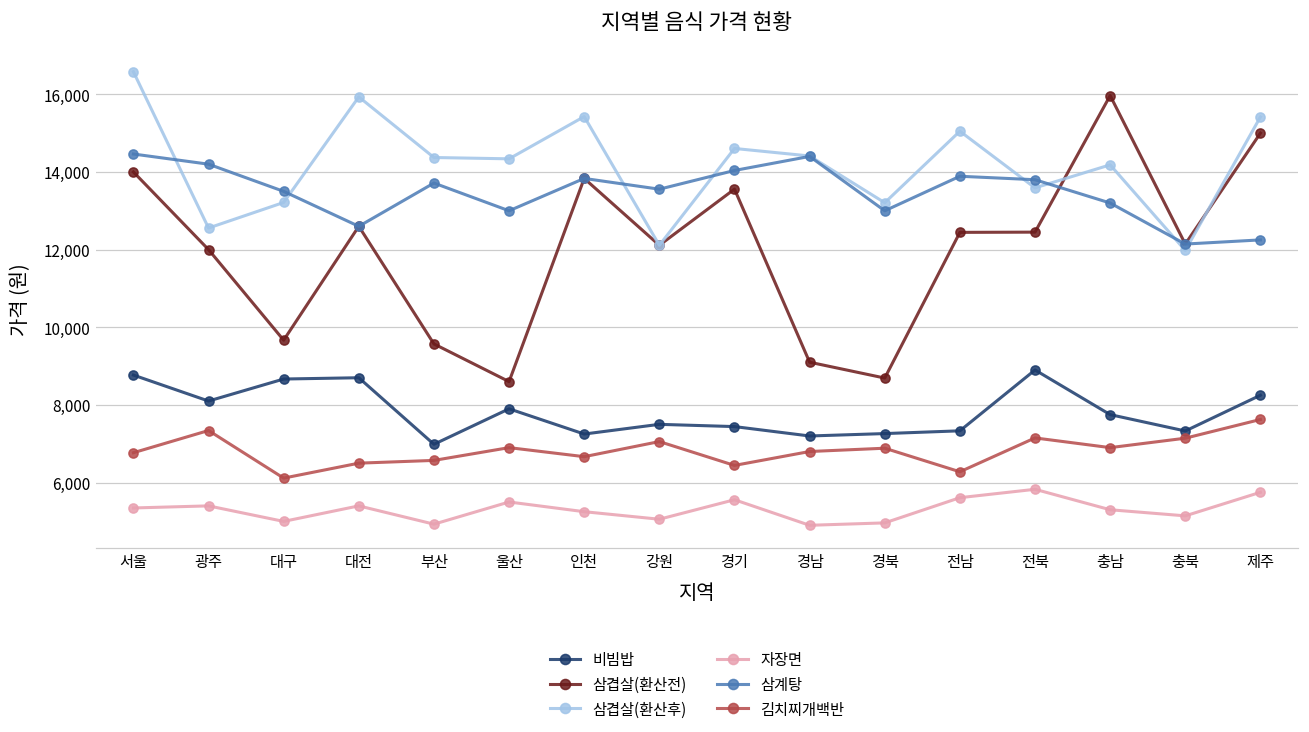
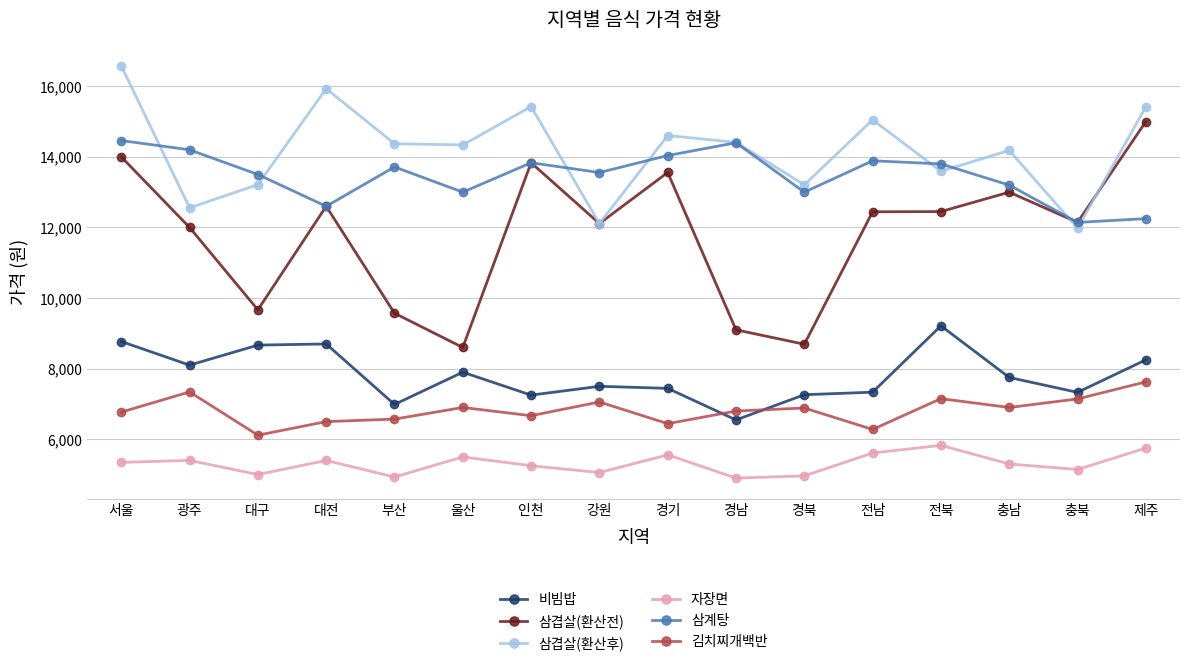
  {
    "비빔밥": {
      "서울": "8,800",
      "광주": "8,100",
      "대구": "8,700",
      "대전": "8,700",
      "부산": "7,000",
      "울산": "7,900",
      "인천": "7,300",
      "강원": "7,500",
      "경기": "7,400",
-     "경남": "7,200",
+     "경남": "6,500",
      "경북": "7,300",
      "전남": "7,300",
-     "전북": "8,900",
+     "전북": "9,200",
      "충남": "7,800",
      "충북": "7,300",
      "제주": "8,300"
    },
    "삼겹살(환산전)": {
      "서울": "14,000",
      "광주": "12,000",
      "대구": "9,700",
      "부산": "9,600",
      "울산": "8,600",
      "경기": "13,600",
      "경남": "9,100",
      "경북": "8,700",
      "전남": "12,400",
      "전북": "12,500",
-     "충남": "16,000",
+     "충남": "13,000",
      "제주": "15,000"
    },
    "삼겹살(환산후)": {
      "서울": "16,600",
      "광주": "12,600",
      "대구": "13,200",
      "대전": "15,900",
      "부산": "14,400",
      "울산": "14,300",
      "인천": "15,400",
      "경기": "14,600",
      "경북": "13,200",
      "전남": "15,000",
      "전북": "13,600",
      "충남": "14,200",
      "충북": "12,000",
      "제주": "15,400"
    },
    "자장면": {
      "서울": "5,300",
      "광주": "5,400",
      "대구": "5,000",
      "대전": "5,400",
      "부산": "4,900",
      "울산": "5,500",
      "인천": "5,300",
      "강원": "5,100",
      "경기": "5,600",
      "경남": "4,900",
      "경북": "5,000",
      "전남": "5,600",
      "전북": "5,800",
      "충남": "5,300",
      "충북": "5,100",
      "제주": "5,800"
    },
    "삼계탕": {
      "서울": "14,500",
      "광주": "14,200",
      "대구": "13,500",
      "부산": "13,700",
      "울산": "13,000",
      "강원": "13,600",
      "경기": "14,000",
      "경북": "13,000",
      "전남": "13,900",
      "전북": "13,800",
      "충남": "13,200",
      "제주": "12,300"
    },
    "김치찌개백반": {
      "서울": "6,800",
      "광주": "7,300",
      "대구": "6,100",
      "대전": "6,500",
      "부산": "6,600",
      "울산": "6,900",
      "인천": "6,700",
      "강원": "7,100",
      "경기": "6,400",
      "경남": "6,800",
      "경북": "6,900",
      "전남": "6,300",
      "전북": "7,200",
      "충남": "6,900",
      "충북": "7,100",
      "제주": "7,600"
    }
  }
